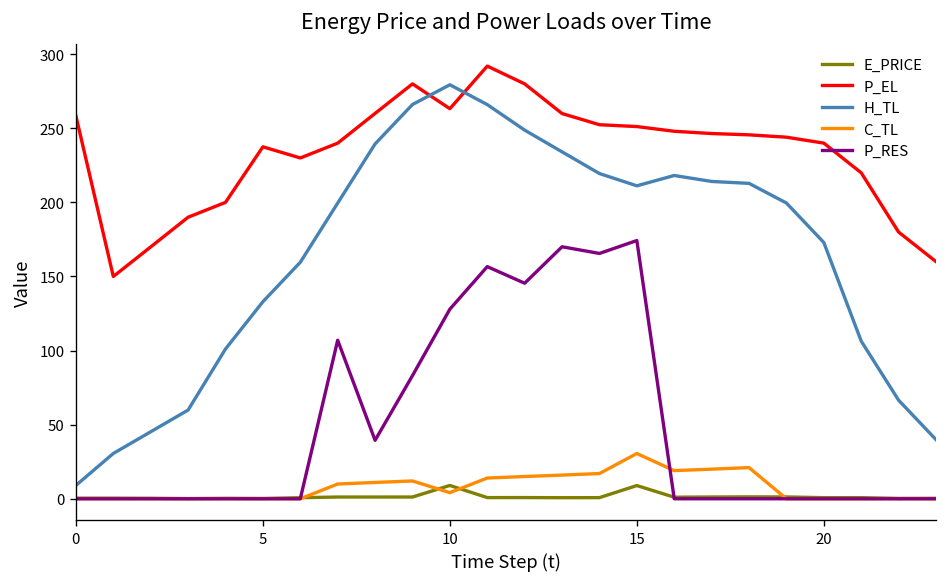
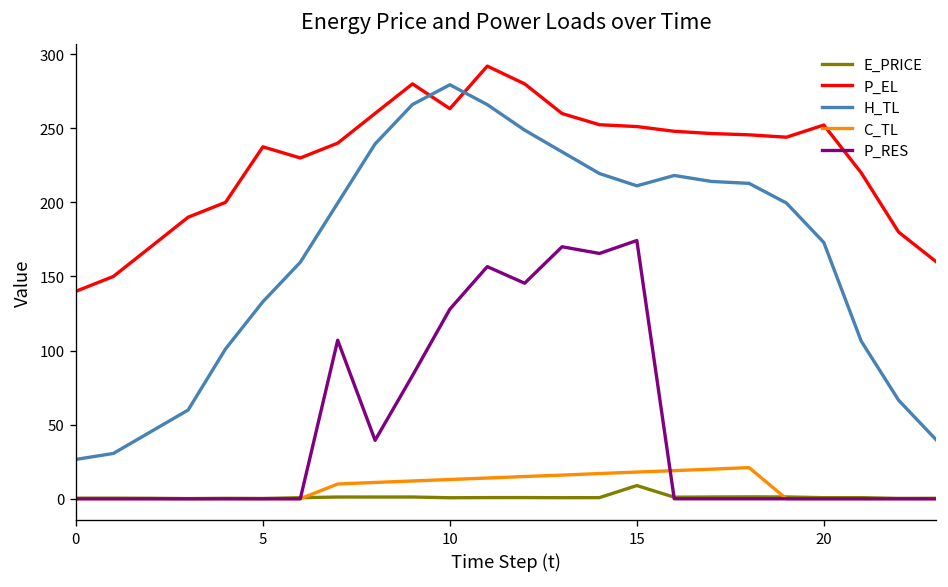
  {
    "E_PRICE": {
-     "10": 9,
+     "10": 1,
      "15": 9
    },
    "P_EL": {
-     "0": 258,
+     "0": 140,
      "5": 238,
      "10": 263,
      "15": 251,
-     "20": 240
+     "20": 252
    },
    "H_TL": {
-     "0": 9,
+     "0": 27,
      "5": 133,
      "10": 279,
      "15": 211,
      "20": 173
    },
    "C_TL": {
-     "10": 4,
-     "15": 31
+     "10": 13,
+     "15": 18
    },
    "P_RES": {
      "10": 128,
      "15": 174
    }
  }
